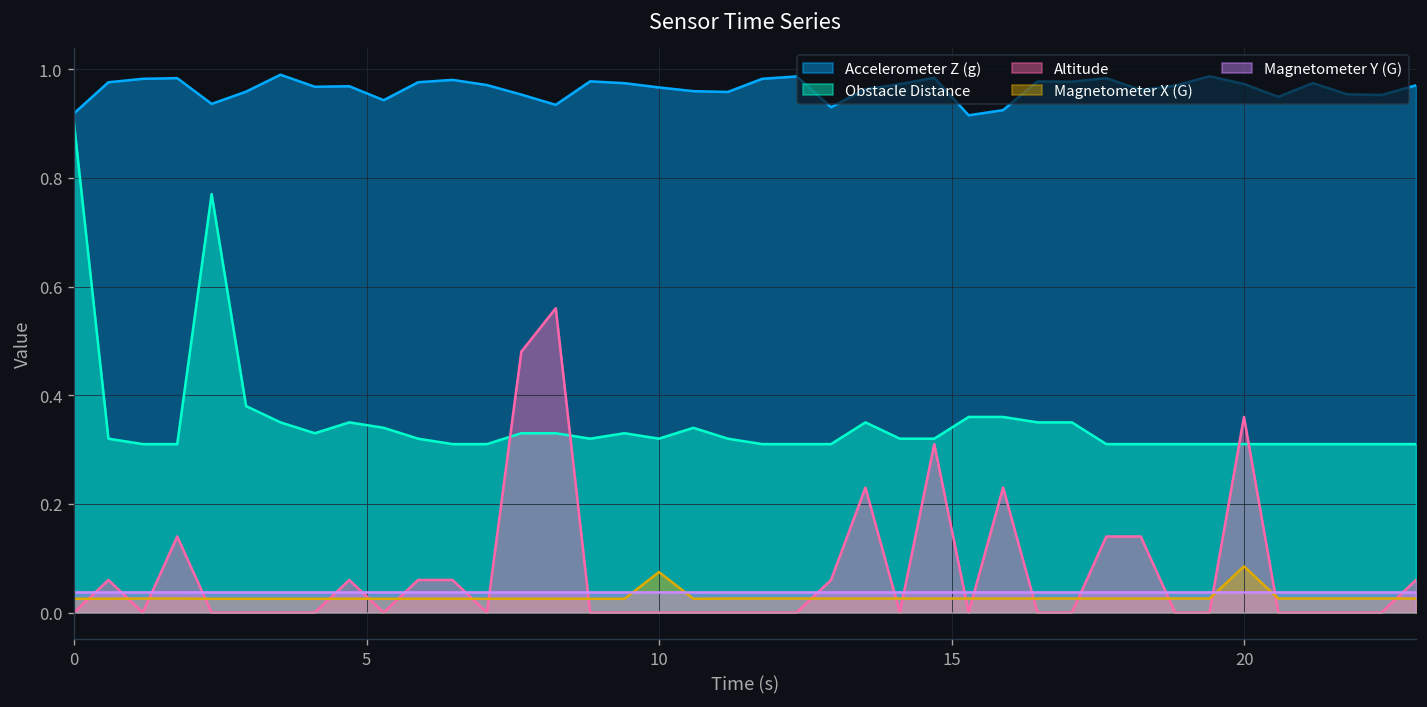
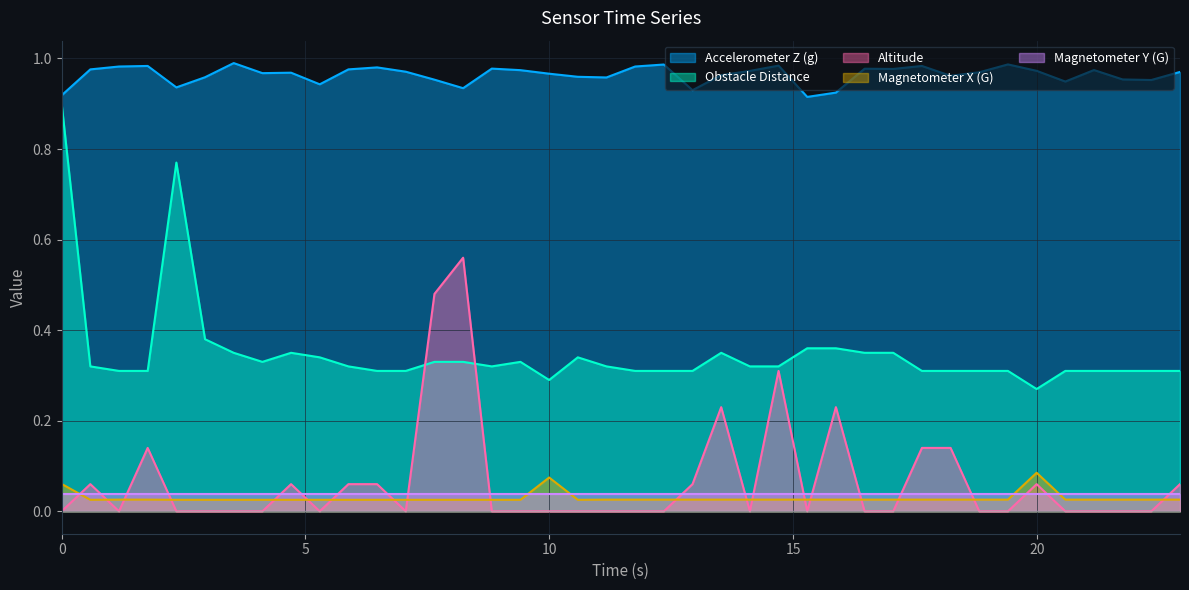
  {
    "Accelerometer Z (g)": {
      "0": 0.92,
      "10": 0.97
    },
    "Obstacle Distance": {
      "0": 0.90,
-     "10": 0.32,
-     "20": 0.31
+     "10": 0.29,
+     "20": 0.27
    },
    "Altitude": {
      "0": 0.00,
      "10": 0.00,
-     "20": 0.36
+     "20": 0.06
    },
    "Magnetometer X (G)": {
-     "0": 0.03,
+     "0": 0.06,
      "10": 0.07,
      "20": 0.09
    },
    "Magnetometer Y (G)": {
      "0": 0.04,
      "10": 0.04,
      "20": 0.04
    }
  }
